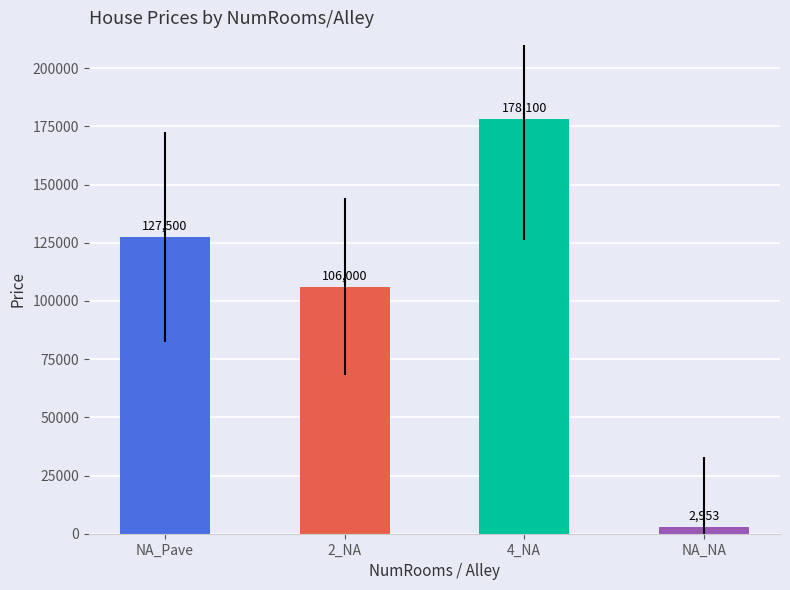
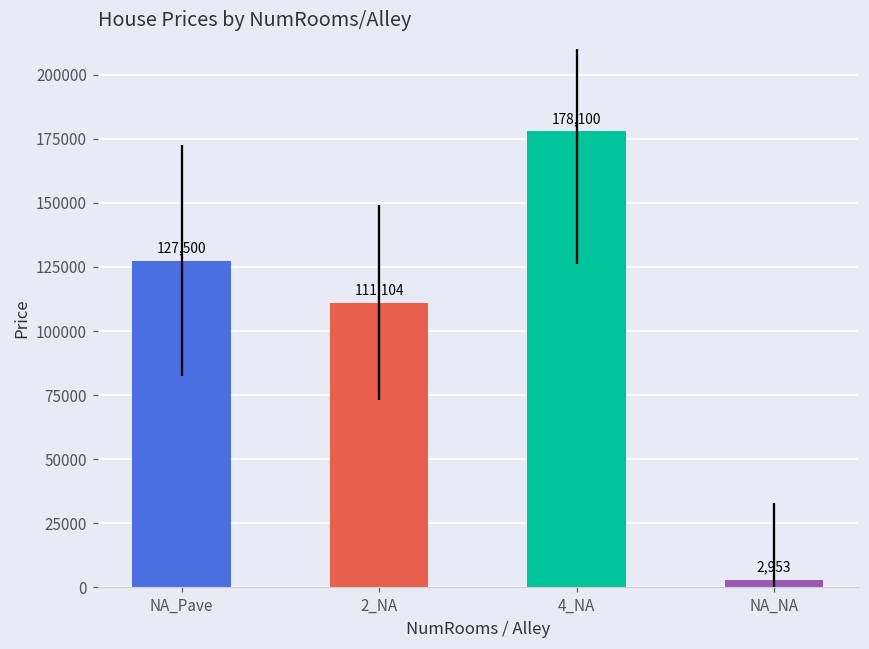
  {
    "NA_Pave": "127,500",
-   "2_NA": "106,000",
+   "2_NA": "111,104",
    "4_NA": "178,100",
    "NA_NA": "2,953"
  }
